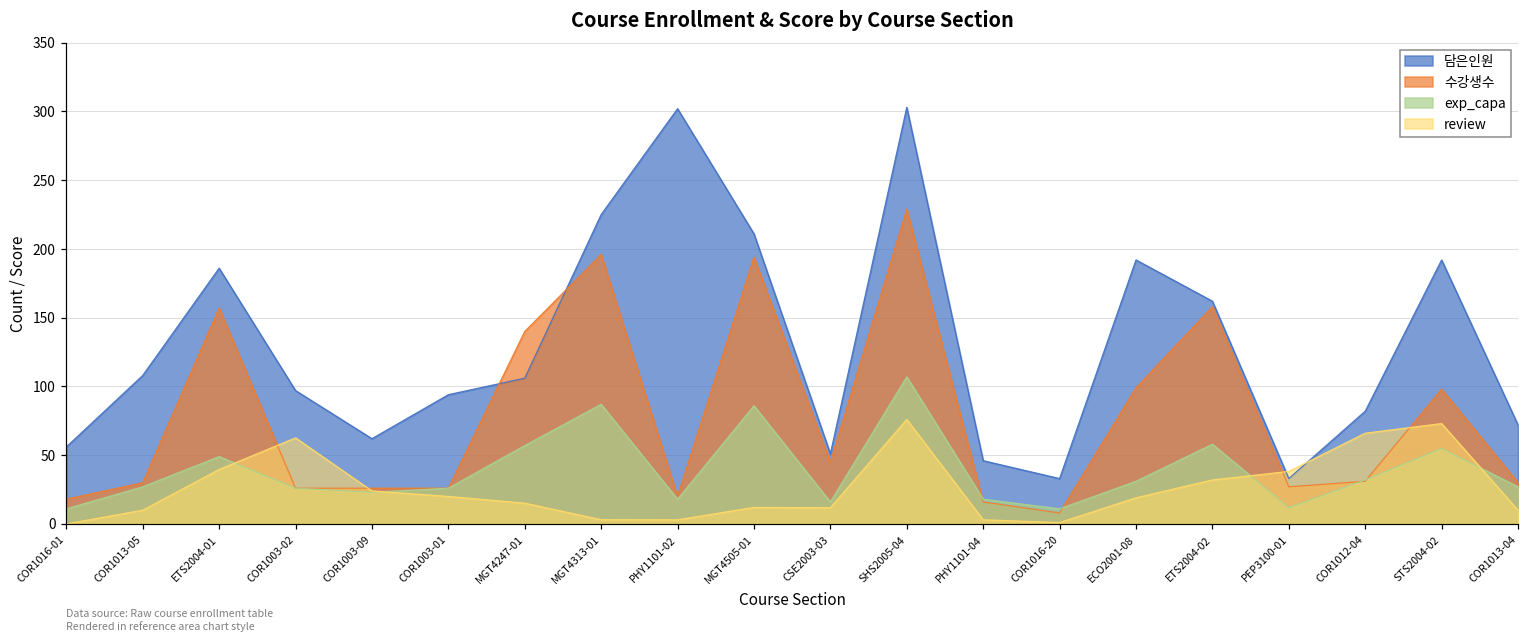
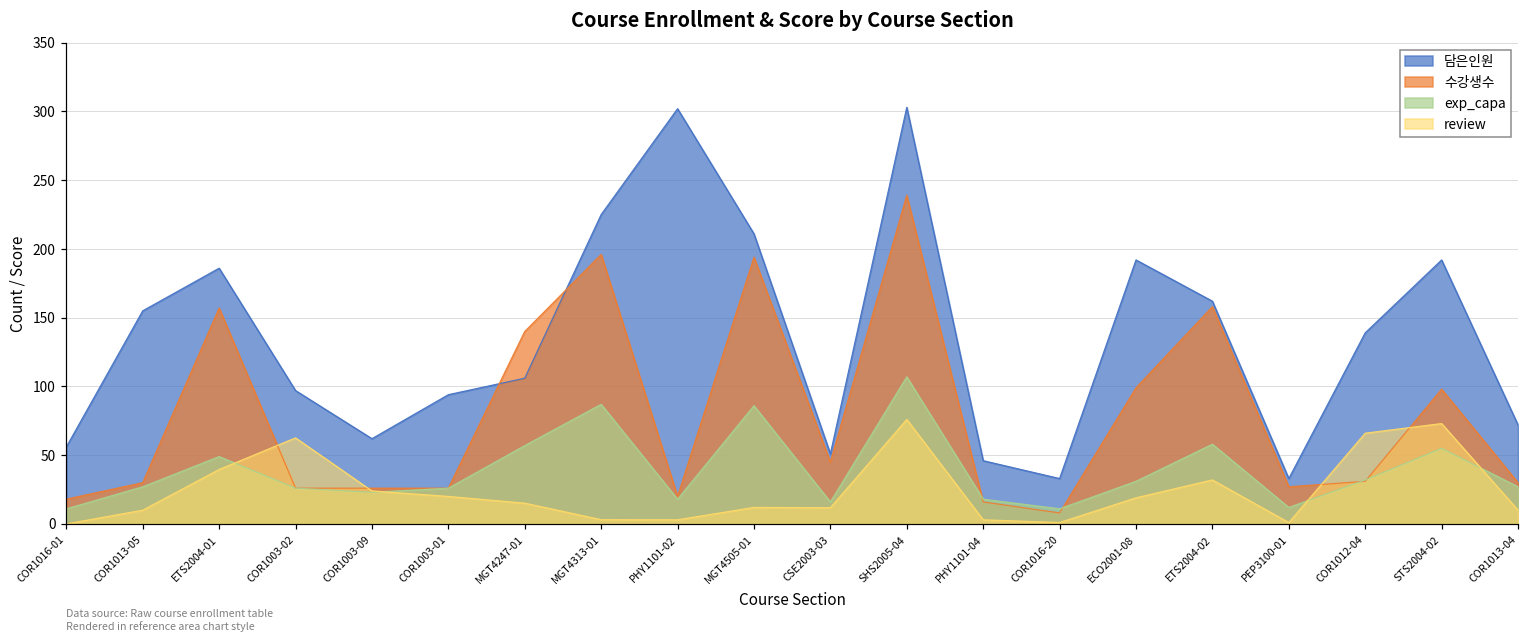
  {
    "담은인원": {
      "COR1016-01": 56,
-     "COR1013-05": 108,
+     "COR1013-05": 155,
      "ETS2004-01": 186,
      "COR1003-02": 97,
      "COR1003-09": 62,
      "COR1003-01": 94,
      "MGT4247-01": 106,
      "MGT4313-01": 225,
      "PHY1101-02": 302,
      "MGT4505-01": 211,
      "CSE2003-03": 51,
      "SHS2005-04": 303,
      "PHY1101-04": 46,
      "COR1016-20": 33,
      "ECO2001-08": 192,
      "ETS2004-02": 162,
      "PEP3100-01": 33,
-     "COR1012-04": 82,
+     "COR1012-04": 139,
      "STS2004-02": 192,
      "COR1013-04": 72
    },
    "수강생수": {
      "COR1016-01": 18,
      "COR1013-05": 30,
      "ETS2004-01": 157,
      "MGT4247-01": 140,
      "MGT4313-01": 196,
      "MGT4505-01": 194,
      "CSE2003-03": 45,
-     "SHS2005-04": 229,
+     "SHS2005-04": 239,
      "COR1016-20": 8,
      "ECO2001-08": 99,
      "ETS2004-02": 158,
      "PEP3100-01": 27,
      "STS2004-02": 98,
      "COR1013-04": 30
    },
    "exp_capa": {
      "COR1016-01": 11,
      "COR1013-05": 27,
      "ETS2004-01": 49,
      "MGT4247-01": 57,
      "MGT4313-01": 87,
      "MGT4505-01": 86,
      "CSE2003-03": 16,
      "SHS2005-04": 107,
      "COR1016-20": 11,
      "ECO2001-08": 31,
      "ETS2004-02": 58,
      "PEP3100-01": 12,
      "STS2004-02": 55,
      "COR1013-04": 27
    },
    "review": {
      "COR1016-01": 0,
      "COR1013-05": 10,
      "ETS2004-01": 40,
      "COR1003-02": 63,
      "COR1003-01": 20,
      "MGT4247-01": 15,
      "MGT4313-01": 3,
      "PHY1101-02": 3,
      "MGT4505-01": 12,
      "CSE2003-03": 12,
      "SHS2005-04": 76,
      "PHY1101-04": 3,
      "COR1016-20": 1,
      "ECO2001-08": 19,
      "ETS2004-02": 32,
-     "PEP3100-01": 38,
+     "PEP3100-01": 1,
      "COR1012-04": 66,
      "STS2004-02": 73,
      "COR1013-04": 10
    }
  }
